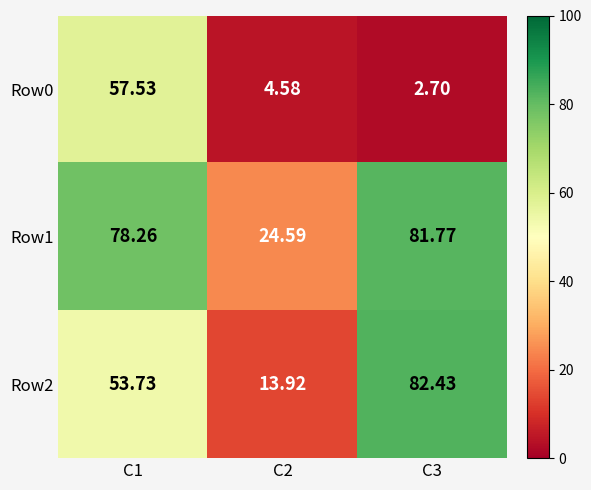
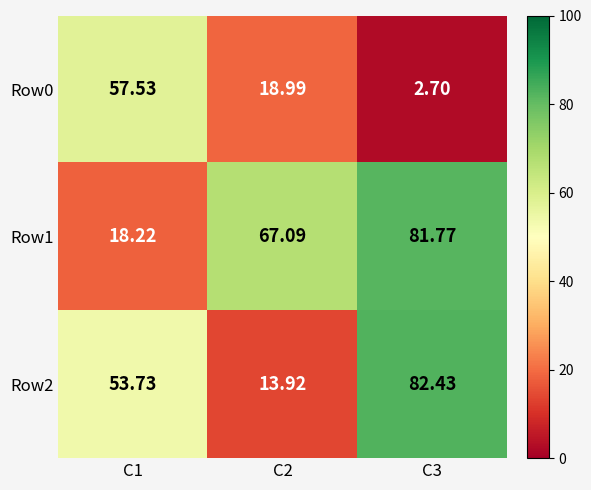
  {
    "Row0": {
      "C1": 57.53,
-     "C2": 4.58,
+     "C2": 18.99,
      "C3": 2.70
    },
    "Row1": {
-     "C1": 78.26,
-     "C2": 24.59,
+     "C1": 18.22,
+     "C2": 67.09,
      "C3": 81.77
    },
    "Row2": {
      "C1": 53.73,
      "C2": 13.92,
      "C3": 82.43
    }
  }
